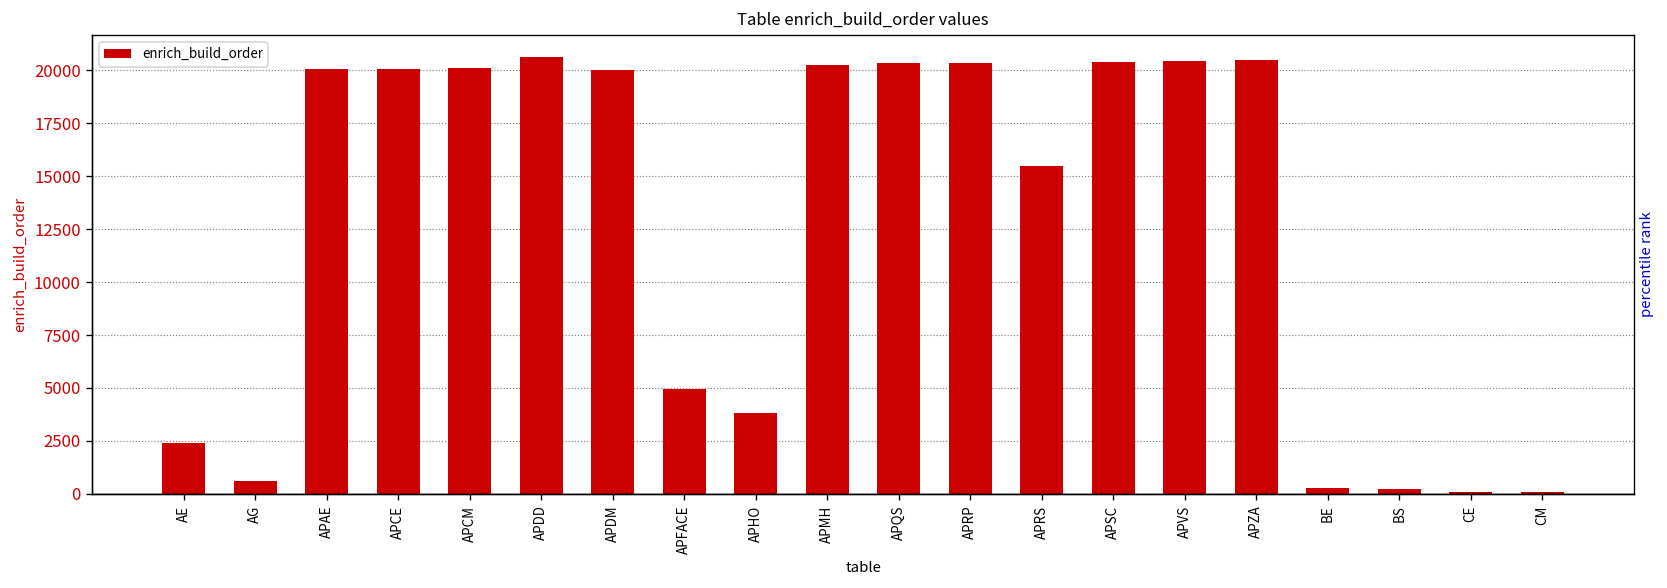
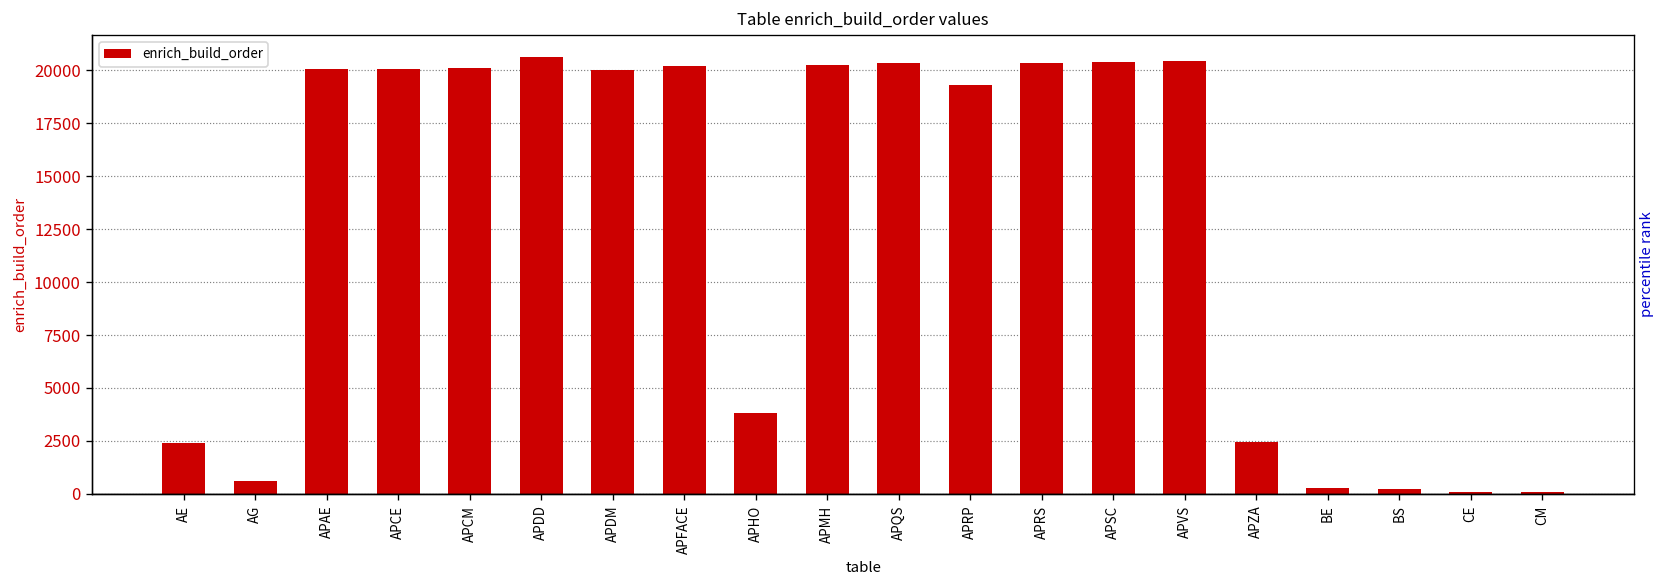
  {
    "AE": 2400,
    "AG": 600,
    "APAE": 20100,
    "APCE": 20100,
    "APCM": 20100,
    "APDD": 20600,
    "APDM": 20000,
-   "APFACE": 5000,
+   "APFACE": 20200,
    "APHO": 3800,
    "APMH": 20300,
    "APQS": 20300,
-   "APRP": 20300,
-   "APRS": 15500,
+   "APRP": 19300,
+   "APRS": 20400,
    "APSC": 20400,
    "APVS": 20400,
-   "APZA": 20500,
+   "APZA": 2500,
    "BE": 300,
    "BS": 300
  }
